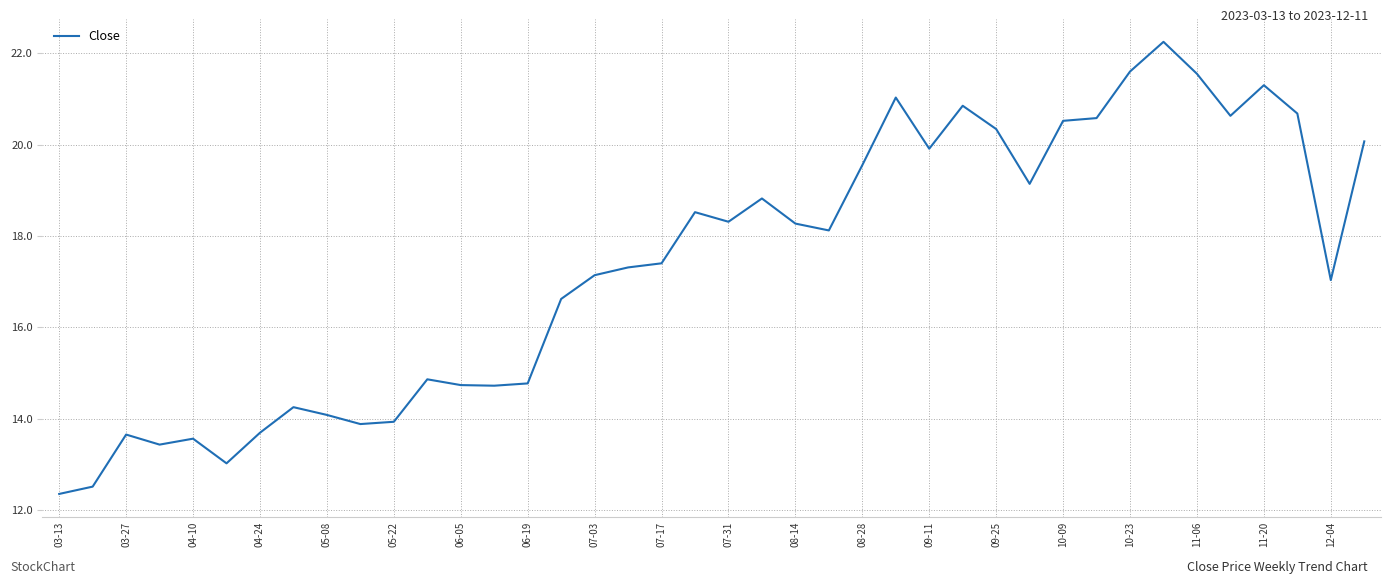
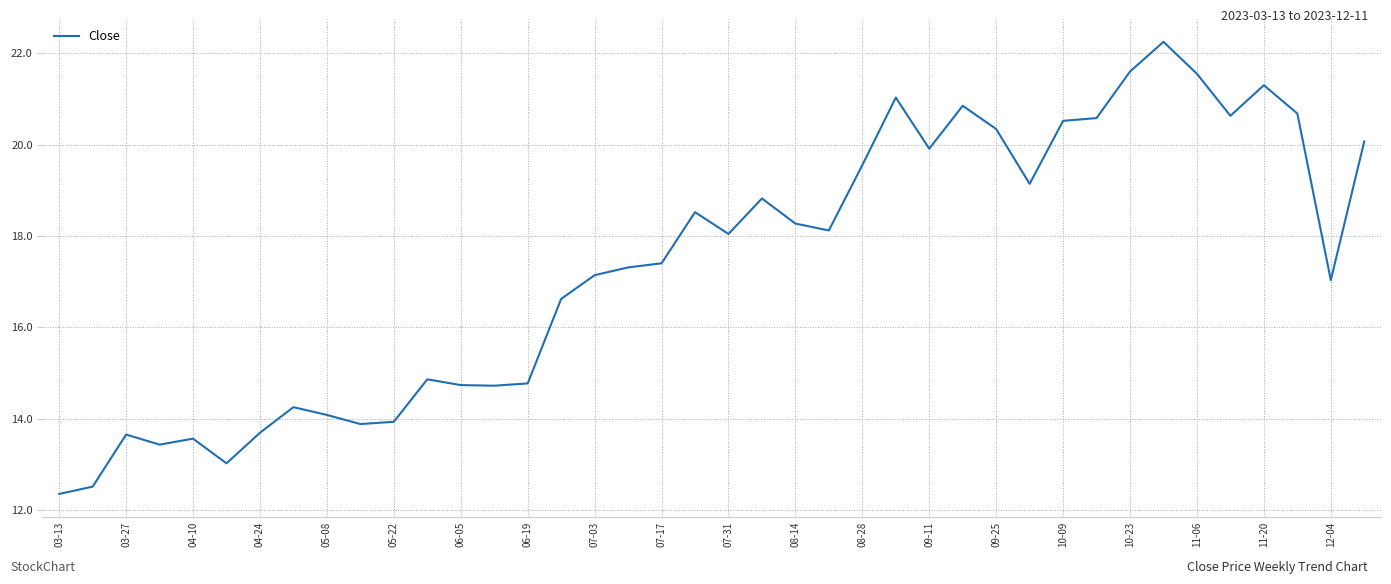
  {
    "03-13": 12.4,
    "03-27": 13.6,
    "04-10": 13.6,
    "04-24": 13.7,
    "05-08": 14.1,
    "05-22": 13.9,
    "06-05": 14.7,
    "06-19": 14.8,
    "07-03": 17.1,
    "07-17": 17.4,
-   "07-31": 18.3,
+   "07-31": 18.0,
    "08-14": 18.3,
    "08-28": 19.5,
    "09-11": 19.9,
    "09-25": 20.3,
    "10-09": 20.5,
    "10-23": 21.6,
    "11-06": 21.5,
    "11-20": 21.3,
    "12-04": 17.0
  }
